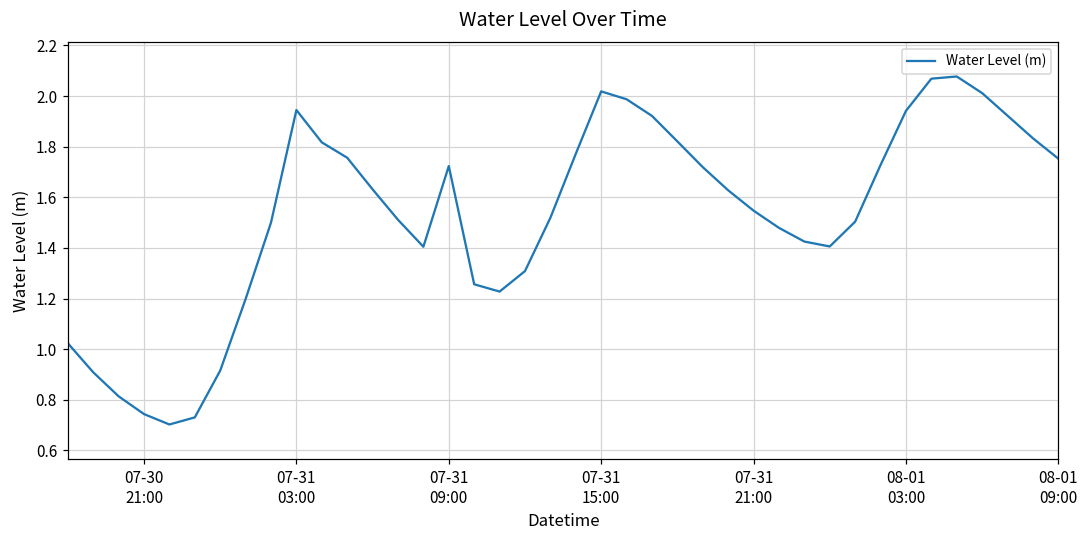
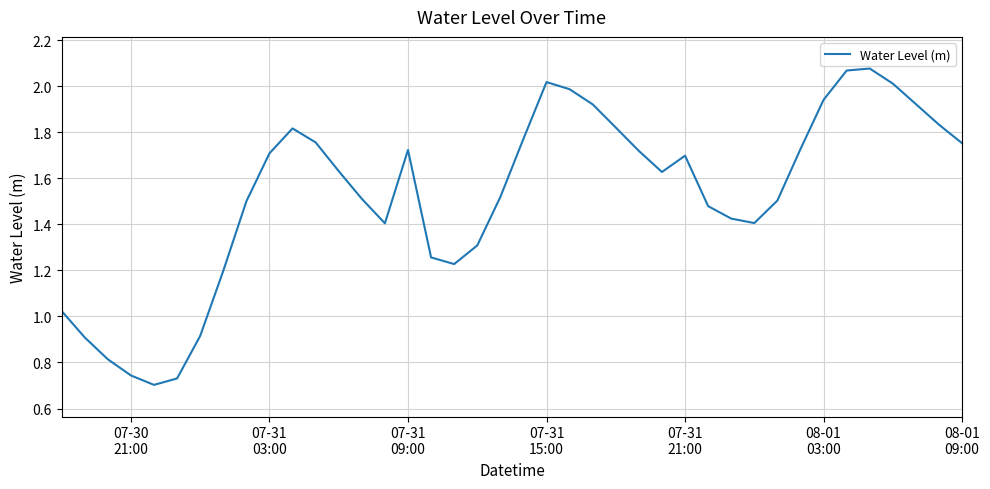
  {
    "07-30 21:00": 0.74,
-   "07-31 03:00": 1.94,
+   "07-31 03:00": 1.71,
    "07-31 09:00": 1.72,
    "07-31 15:00": 2.02,
-   "07-31 21:00": 1.55,
+   "07-31 21:00": 1.70,
    "08-01 03:00": 1.94,
    "08-01 09:00": 1.75
  }
